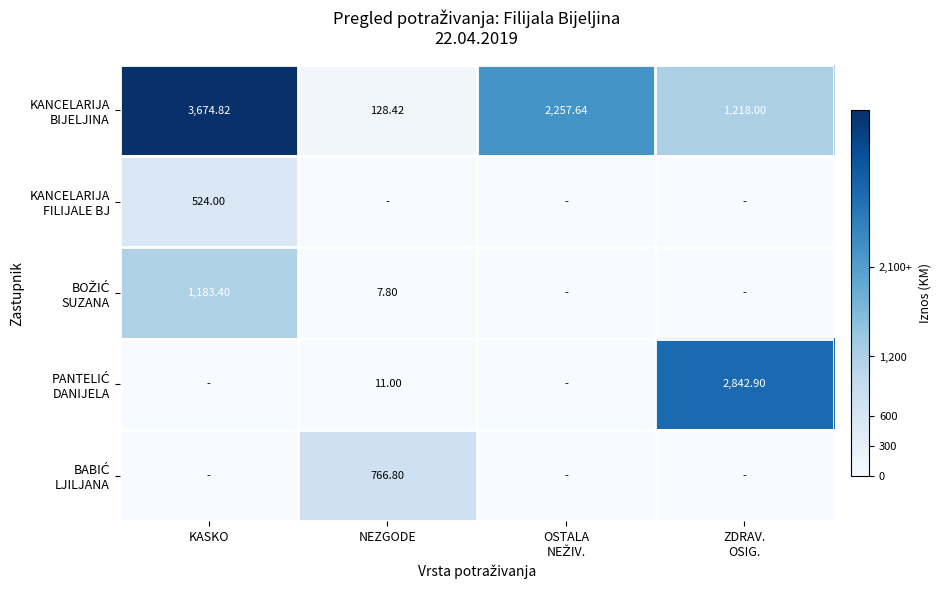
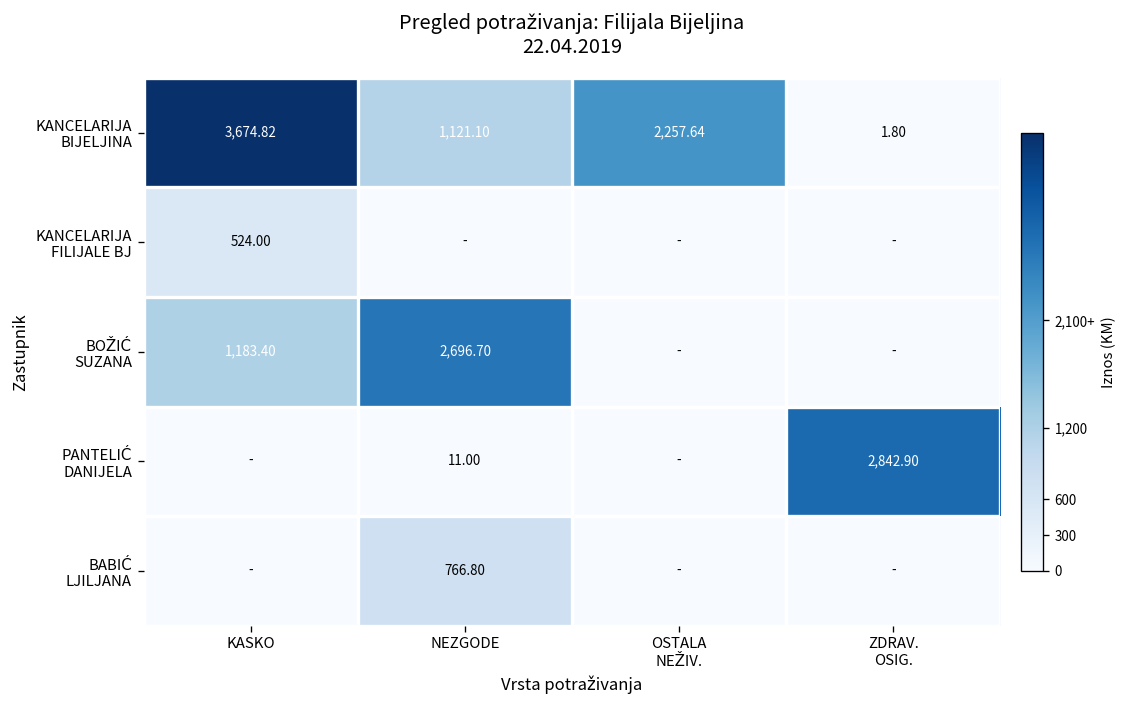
  {
    "KANCELARIJA BIJELJINA": {
      "KASKO": "3,674.82",
-     "NEZGODE": "128.42",
+     "NEZGODE": "1,121.10",
      "OSTALA NEŽIV.": "2,257.64",
-     "ZDRAV. OSIG.": "1,218.00"
+     "ZDRAV. OSIG.": "1.80"
    },
    "KANCELARIJA FILIJALE BJ": {
      "KASKO": "524.00"
    },
    "BOŽIĆ SUZANA": {
      "KASKO": "1,183.40",
-     "NEZGODE": "7.80"
+     "NEZGODE": "2,696.70"
    },
    "PANTELIĆ DANIJELA": {
      "NEZGODE": "11.00",
      "ZDRAV. OSIG.": "2,842.90"
    },
    "BABIĆ LJILJANA": {
      "NEZGODE": "766.80"
    }
  }
